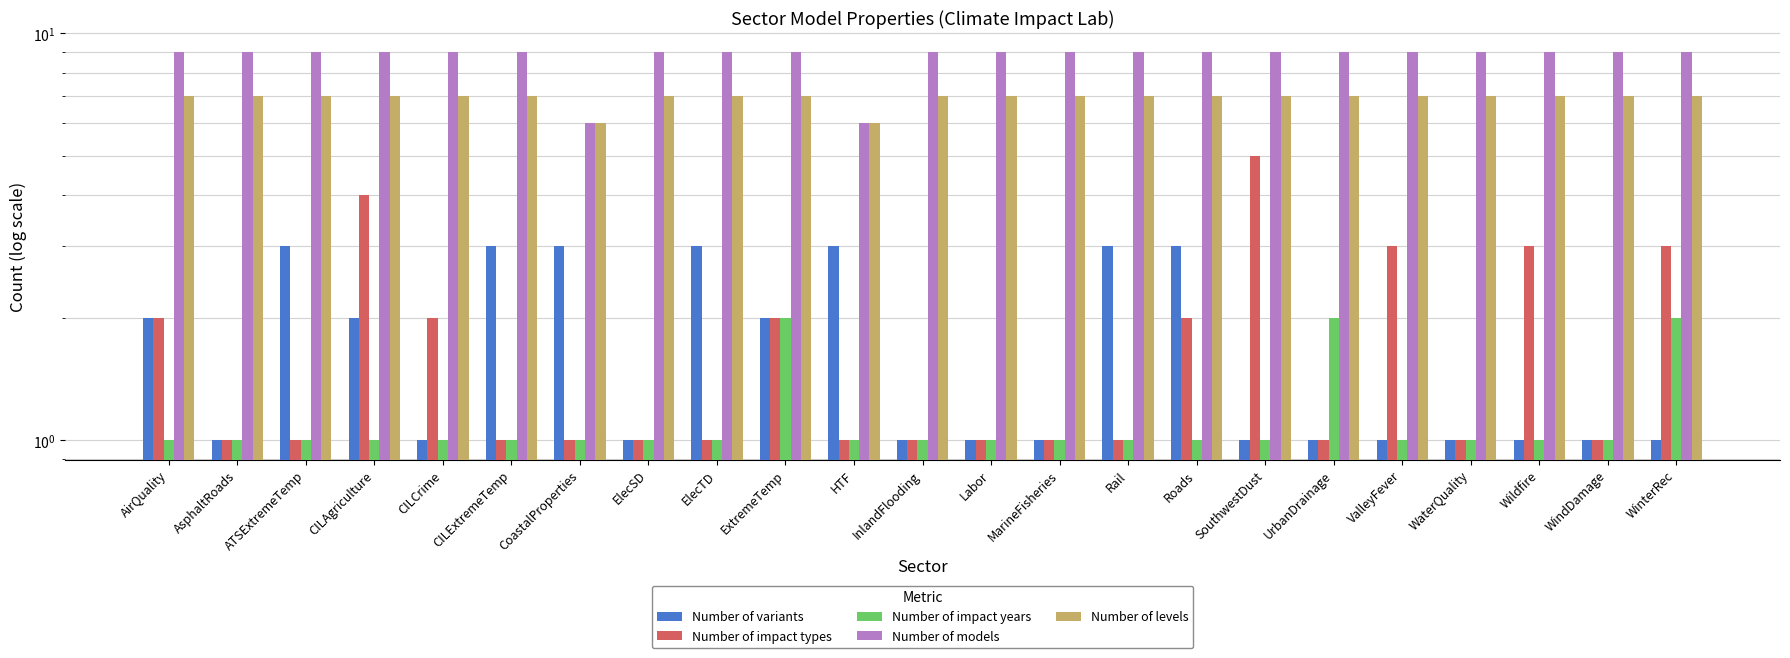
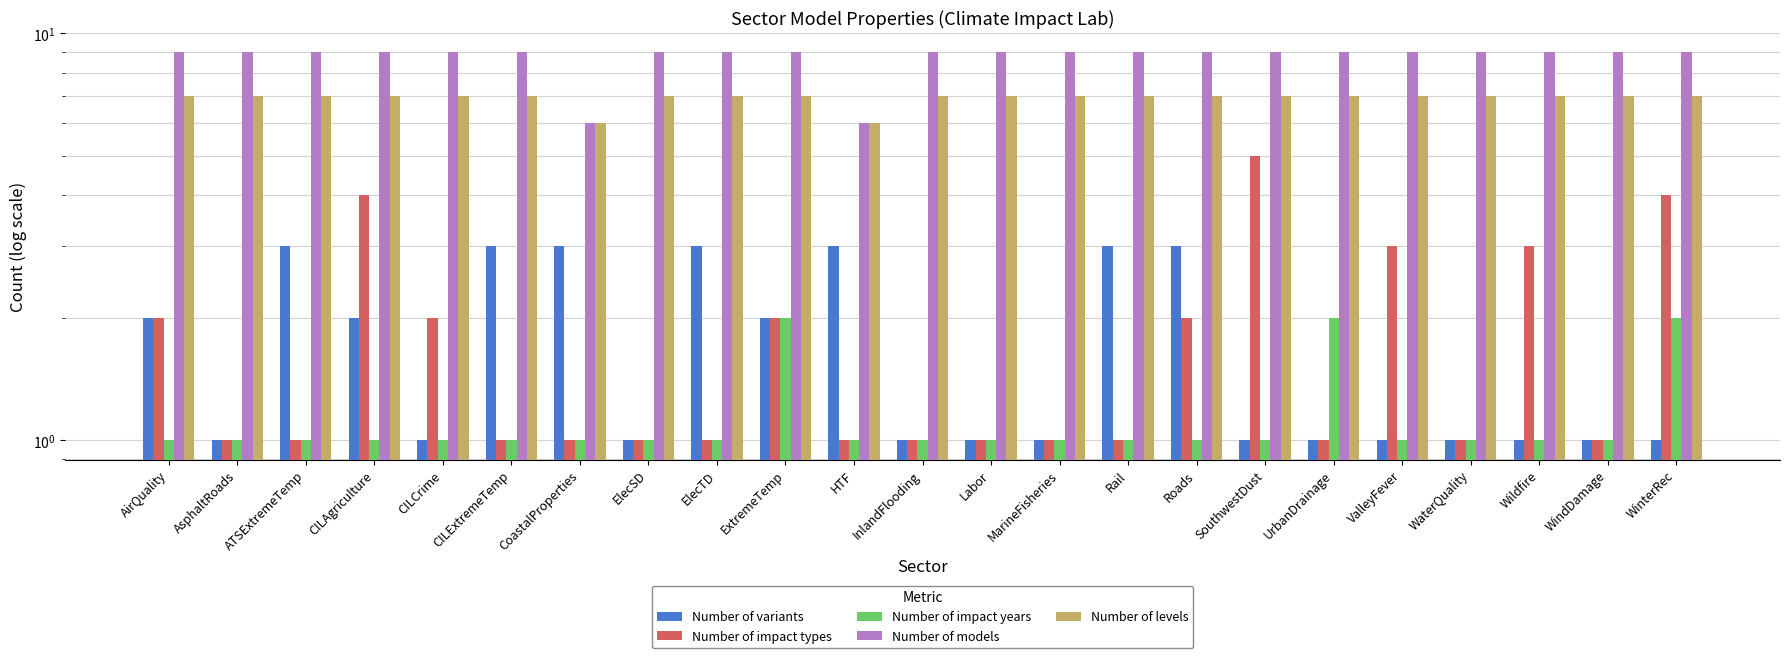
  {
    "Number of variants": {
      "AirQuality": 2,
      "AsphaltRoads": 1,
      "ATSExtremeTemp": 3,
      "CILAgriculture": 2,
      "CILCrime": 1,
      "CILExtremeTemp": 3,
      "CoastalProperties": 3,
      "ElecSD": 1,
      "ElecTD": 3,
      "ExtremeTemp": 2,
      "HTF": 3,
      "InlandFlooding": 1,
      "Labor": 1,
      "MarineFisheries": 1,
      "Rail": 3,
      "Roads": 3,
      "SouthwestDust": 1,
      "UrbanDrainage": 1,
      "ValleyFever": 1,
      "WaterQuality": 1,
      "Wildfire": 1,
      "WindDamage": 1,
      "WinterRec": 1
    },
    "Number of impact types": {
      "AirQuality": 2,
      "AsphaltRoads": 1,
      "ATSExtremeTemp": 1,
      "CILAgriculture": 4,
      "CILCrime": 2,
      "CILExtremeTemp": 1,
      "CoastalProperties": 1,
      "ElecSD": 1,
      "ElecTD": 1,
      "ExtremeTemp": 2,
      "HTF": 1,
      "InlandFlooding": 1,
      "Labor": 1,
      "MarineFisheries": 1,
      "Rail": 1,
      "Roads": 2,
      "SouthwestDust": 5,
      "UrbanDrainage": 1,
      "ValleyFever": 3,
      "WaterQuality": 1,
      "Wildfire": 3,
      "WindDamage": 1,
-     "WinterRec": 3
+     "WinterRec": 4
    },
    "Number of impact years": {
      "AirQuality": 1,
      "AsphaltRoads": 1,
      "ATSExtremeTemp": 1,
      "CILAgriculture": 1,
      "CILCrime": 1,
      "CILExtremeTemp": 1,
      "CoastalProperties": 1,
      "ElecSD": 1,
      "ElecTD": 1,
      "ExtremeTemp": 2,
      "HTF": 1,
      "InlandFlooding": 1,
      "Labor": 1,
      "MarineFisheries": 1,
      "Rail": 1,
      "Roads": 1,
      "SouthwestDust": 1,
      "UrbanDrainage": 2,
      "ValleyFever": 1,
      "WaterQuality": 1,
      "Wildfire": 1,
      "WindDamage": 1,
      "WinterRec": 2
    },
    "Number of models": {
      "AirQuality": 9,
      "AsphaltRoads": 9,
      "ATSExtremeTemp": 9,
      "CILAgriculture": 9,
      "CILCrime": 9,
      "CILExtremeTemp": 9,
      "CoastalProperties": 6,
      "ElecSD": 9,
      "ElecTD": 9,
      "ExtremeTemp": 9,
      "HTF": 6,
      "InlandFlooding": 9,
      "Labor": 9,
      "MarineFisheries": 9,
      "Rail": 9,
      "Roads": 9,
      "SouthwestDust": 9,
      "UrbanDrainage": 9,
      "ValleyFever": 9,
      "WaterQuality": 9,
      "Wildfire": 9,
      "WindDamage": 9,
      "WinterRec": 9
    },
    "Number of levels": {
      "AirQuality": 7,
      "AsphaltRoads": 7,
      "ATSExtremeTemp": 7,
      "CILAgriculture": 7,
      "CILCrime": 7,
      "CILExtremeTemp": 7,
      "CoastalProperties": 6,
      "ElecSD": 7,
      "ElecTD": 7,
      "ExtremeTemp": 7,
      "HTF": 6,
      "InlandFlooding": 7,
      "Labor": 7,
      "MarineFisheries": 7,
      "Rail": 7,
      "Roads": 7,
      "SouthwestDust": 7,
      "UrbanDrainage": 7,
      "ValleyFever": 7,
      "WaterQuality": 7,
      "Wildfire": 7,
      "WindDamage": 7,
      "WinterRec": 7
    }
  }
